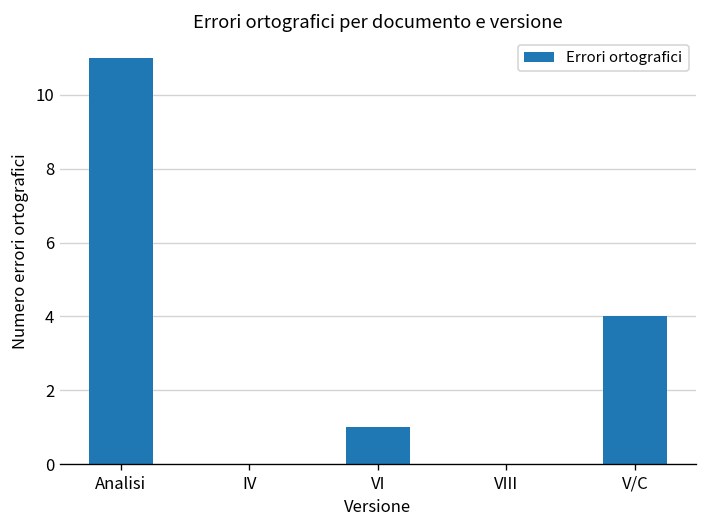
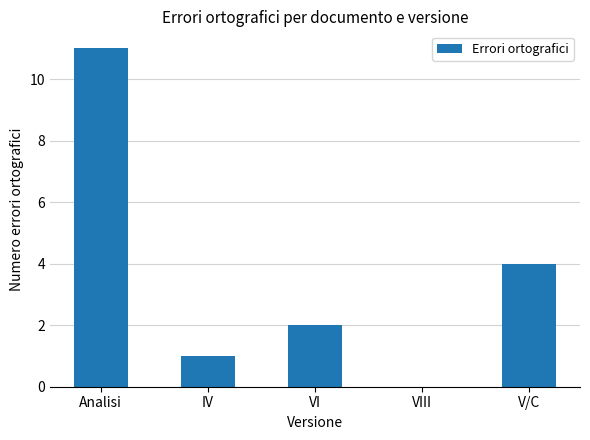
  {
    "Analisi": 11,
-   "IV": 0,
-   "VI": 1,
+   "IV": 1,
+   "VI": 2,
    "VIII": 0,
    "V/C": 4
  }
